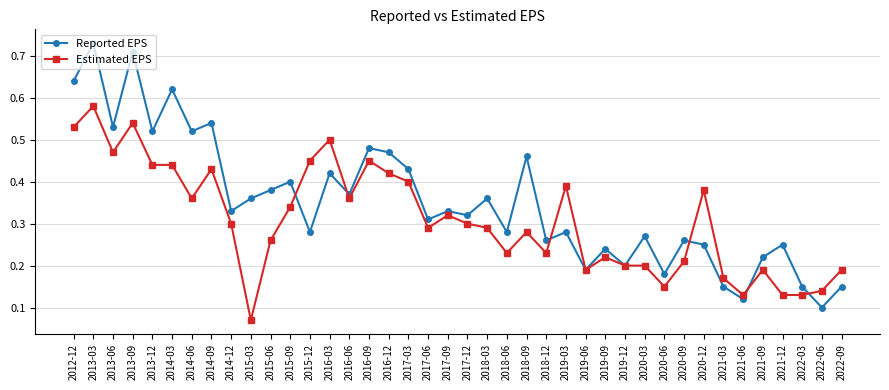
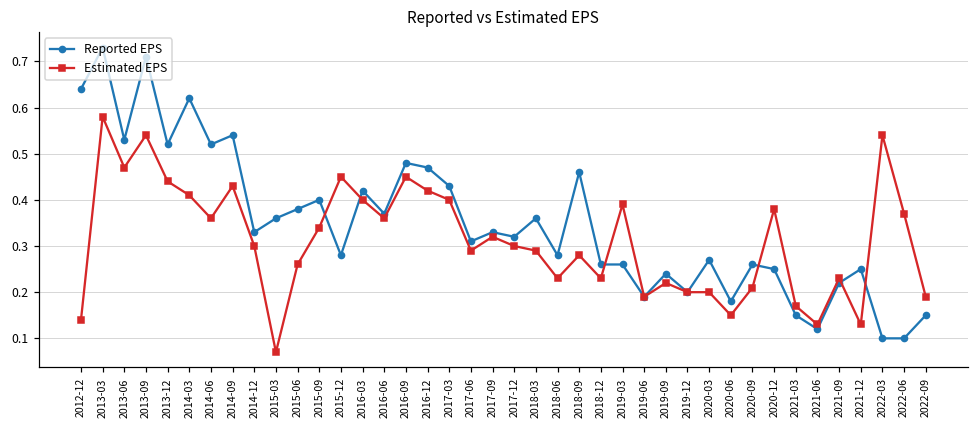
  {
    "Reported EPS": {
      "2012-12": 0.64,
      "2013-06": 0.53,
      "2013-12": 0.52,
      "2014-03": 0.62,
      "2014-06": 0.52,
      "2014-09": 0.54,
      "2014-12": 0.33,
      "2015-03": 0.36,
      "2015-06": 0.38,
      "2015-09": 0.40,
      "2015-12": 0.28,
      "2016-03": 0.42,
      "2016-06": 0.37,
      "2016-09": 0.48,
      "2016-12": 0.47,
      "2017-03": 0.43,
      "2017-06": 0.31,
      "2017-09": 0.33,
      "2017-12": 0.32,
      "2018-03": 0.36,
      "2018-06": 0.28,
      "2018-09": 0.46,
      "2018-12": 0.26,
-     "2019-03": 0.28,
+     "2019-03": 0.26,
      "2019-09": 0.24,
      "2020-03": 0.27,
      "2020-06": 0.18,
      "2020-09": 0.26,
      "2020-12": 0.25,
      "2021-03": 0.15,
      "2021-06": 0.12,
      "2021-09": 0.22,
      "2021-12": 0.25,
-     "2022-03": 0.15,
+     "2022-03": 0.10,
      "2022-06": 0.10,
      "2022-09": 0.15
    },
    "Estimated EPS": {
-     "2012-12": 0.53,
+     "2012-12": 0.14,
      "2013-03": 0.58,
      "2013-06": 0.47,
      "2013-09": 0.54,
      "2013-12": 0.44,
-     "2014-03": 0.44,
+     "2014-03": 0.41,
      "2014-06": 0.36,
      "2014-09": 0.43,
      "2014-12": 0.30,
      "2015-03": 0.07,
      "2015-06": 0.26,
      "2015-09": 0.34,
      "2015-12": 0.45,
-     "2016-03": 0.5,
+     "2016-03": 0.4,
      "2016-06": 0.36,
      "2016-09": 0.45,
      "2016-12": 0.42,
      "2017-03": 0.40,
      "2017-06": 0.29,
      "2017-09": 0.32,
      "2017-12": 0.30,
      "2018-03": 0.29,
      "2018-06": 0.23,
      "2018-09": 0.28,
      "2018-12": 0.23,
      "2019-03": 0.39,
      "2019-09": 0.22,
      "2020-03": 0.20,
      "2020-06": 0.15,
      "2020-09": 0.21,
      "2020-12": 0.38,
      "2021-03": 0.17,
      "2021-06": 0.13,
-     "2021-09": 0.19,
+     "2021-09": 0.23,
      "2021-12": 0.13,
-     "2022-03": 0.13,
-     "2022-06": 0.14,
+     "2022-03": 0.54,
+     "2022-06": 0.37,
      "2022-09": 0.19
    }
  }
